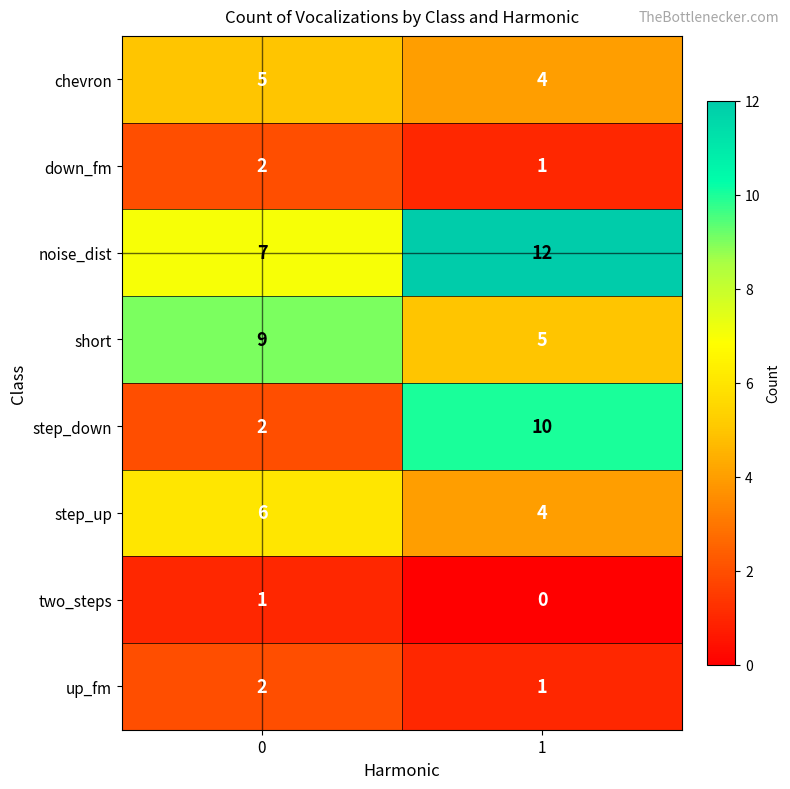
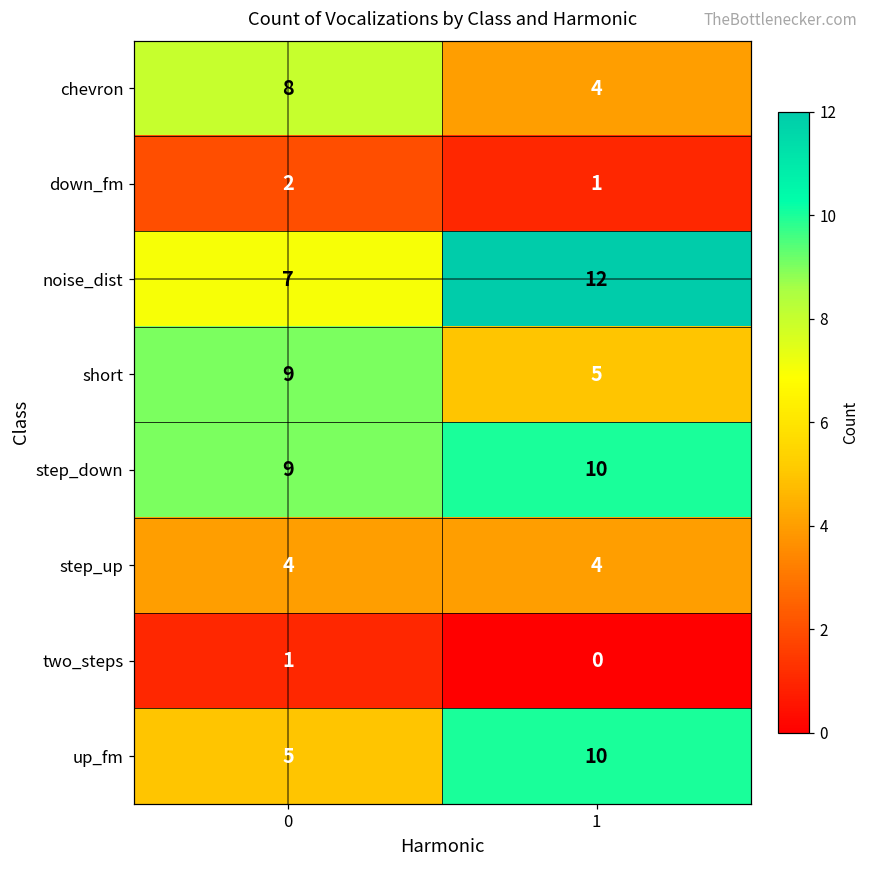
  {
    "chevron": {
-     "0": 5,
+     "0": 8,
      "1": 4
    },
    "down_fm": {
      "0": 2,
      "1": 1
    },
    "noise_dist": {
      "0": 7,
      "1": 12
    },
    "short": {
      "0": 9,
      "1": 5
    },
    "step_down": {
-     "0": 2,
+     "0": 9,
      "1": 10
    },
    "step_up": {
-     "0": 6,
+     "0": 4,
      "1": 4
    },
    "two_steps": {
      "0": 1,
      "1": 0
    },
    "up_fm": {
-     "0": 2,
-     "1": 1
+     "0": 5,
+     "1": 10
    }
  }
